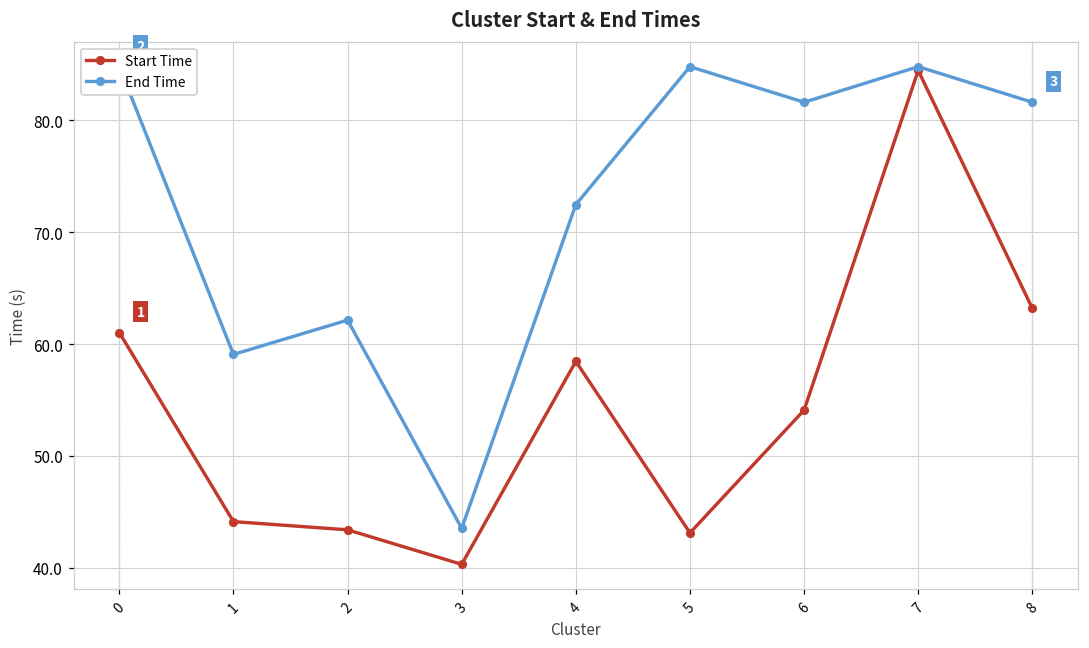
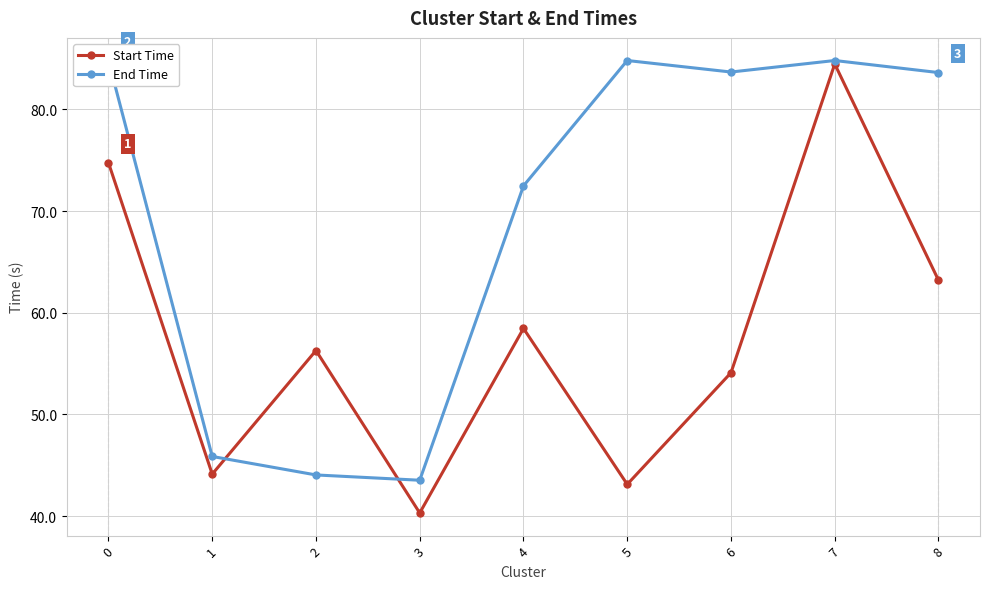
  {
    "Start Time": {
-     "0": 61.0,
+     "0": 74.8,
      "1": 44.1,
-     "2": 43.4,
+     "2": 56.3,
      "3": 40.3,
      "4": 58.5,
      "5": 43.1,
      "6": 54.1,
      "7": 84.5,
      "8": 63.2
    },
    "End Time": {
-     "1": 59.1,
-     "2": 62.1,
+     "1": 45.9,
+     "2": 44.1,
      "3": 43.5,
      "4": 72.5,
      "5": 84.8,
-     "6": 81.6,
+     "6": 83.7,
      "7": 84.8,
-     "8": 81.6
+     "8": 83.6
    }
  }
